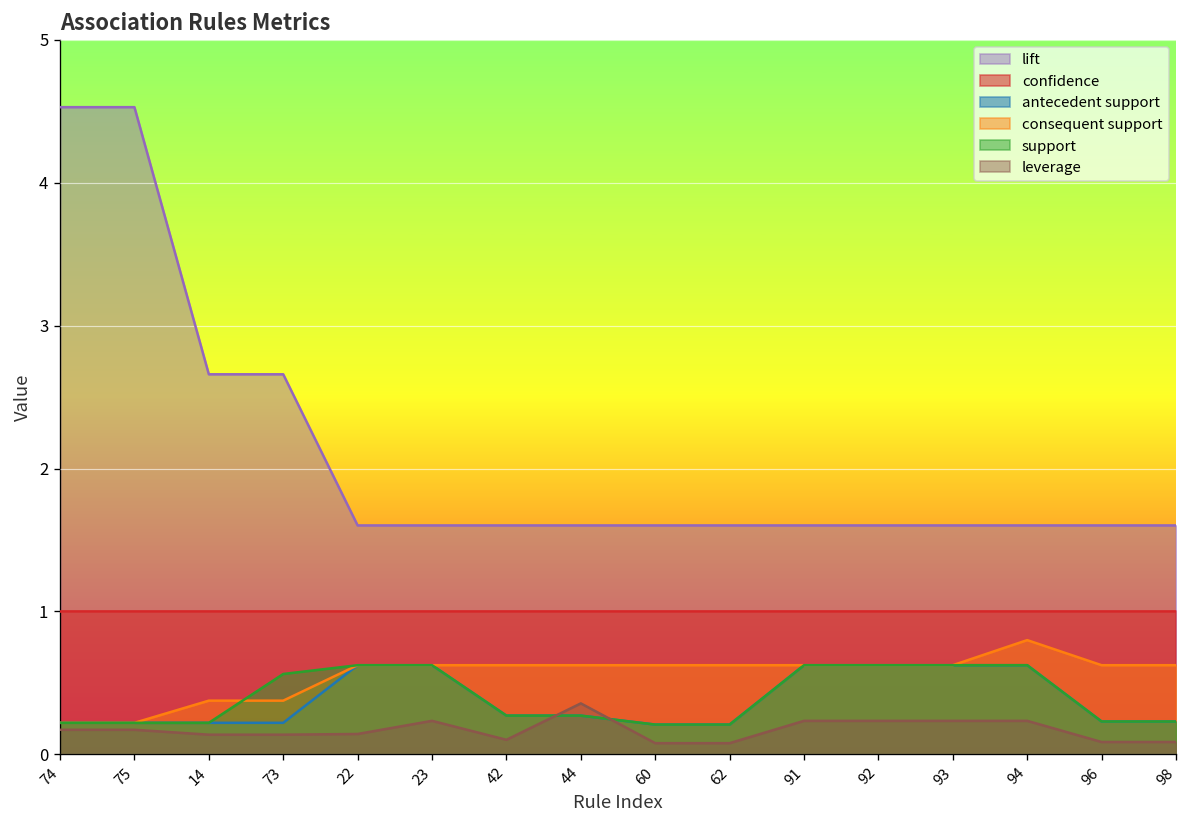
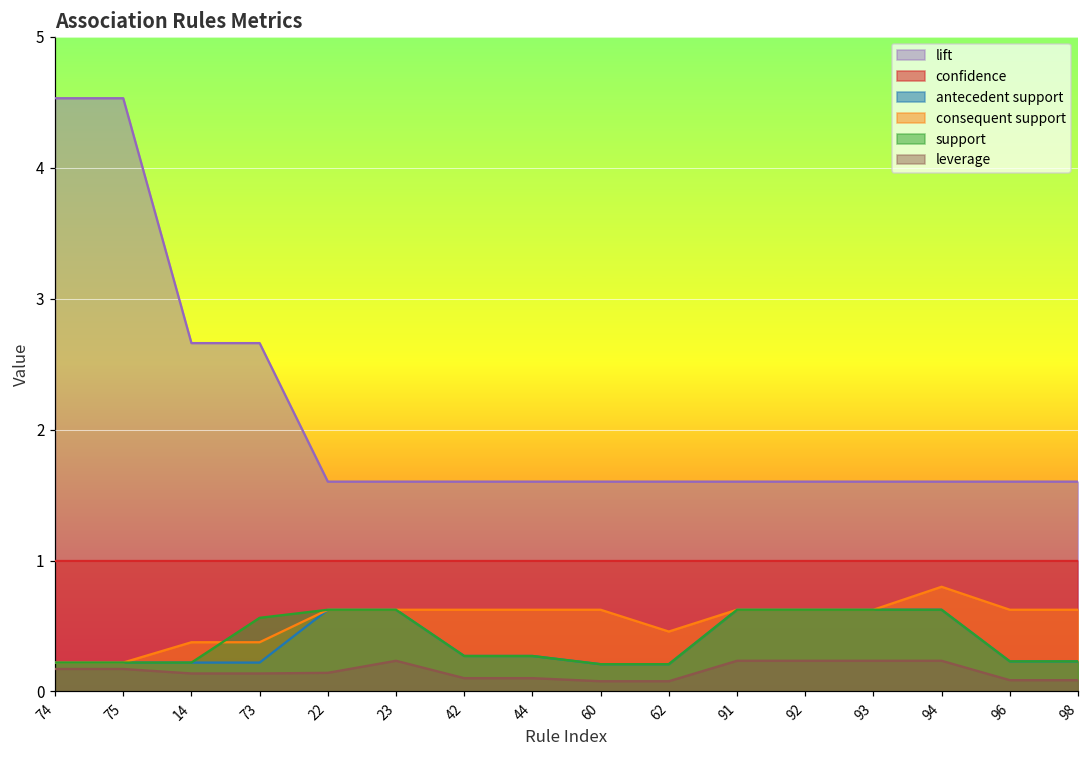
  {
    "lift": {
      "74": 4.53,
      "75": 4.53,
      "14": 2.66,
      "73": 2.66,
      "22": 1.60,
      "23": 1.60,
      "42": 1.60,
      "44": 1.60,
      "60": 1.60,
      "62": 1.60,
      "91": 1.60,
      "92": 1.60,
      "93": 1.60,
      "94": 1.60,
      "96": 1.60,
      "98": 1.60
    },
    "confidence": {
      "74": 1.00,
      "75": 1.00,
      "14": 1.00,
      "73": 1.00,
      "22": 1.00,
      "23": 1.00,
      "42": 1.00,
      "44": 1.00,
      "60": 1.00,
      "62": 1.00,
      "91": 1.00,
      "92": 1.00,
      "93": 1.00,
      "94": 1.00,
      "96": 1.00,
      "98": 1.00
    },
    "antecedent support": {
      "73": 0.22
    },
    "consequent support": {
      "14": 0.38,
      "73": 0.38,
      "42": 0.62,
      "44": 0.62,
      "60": 0.62,
-     "62": 0.62,
+     "62": 0.46,
      "94": 0.80,
      "96": 0.62,
      "98": 0.62
    },
    "support": {
      "73": 0.56
    },
    "leverage": {
      "74": 0.17,
      "75": 0.17,
      "14": 0.14,
      "73": 0.14,
      "22": 0.14,
      "23": 0.23,
      "42": 0.10,
-     "44": 0.36,
+     "44": 0.10,
      "60": 0.08,
      "62": 0.08,
      "91": 0.23,
      "92": 0.23,
      "93": 0.23,
      "94": 0.23,
      "96": 0.09,
      "98": 0.09
    }
  }
